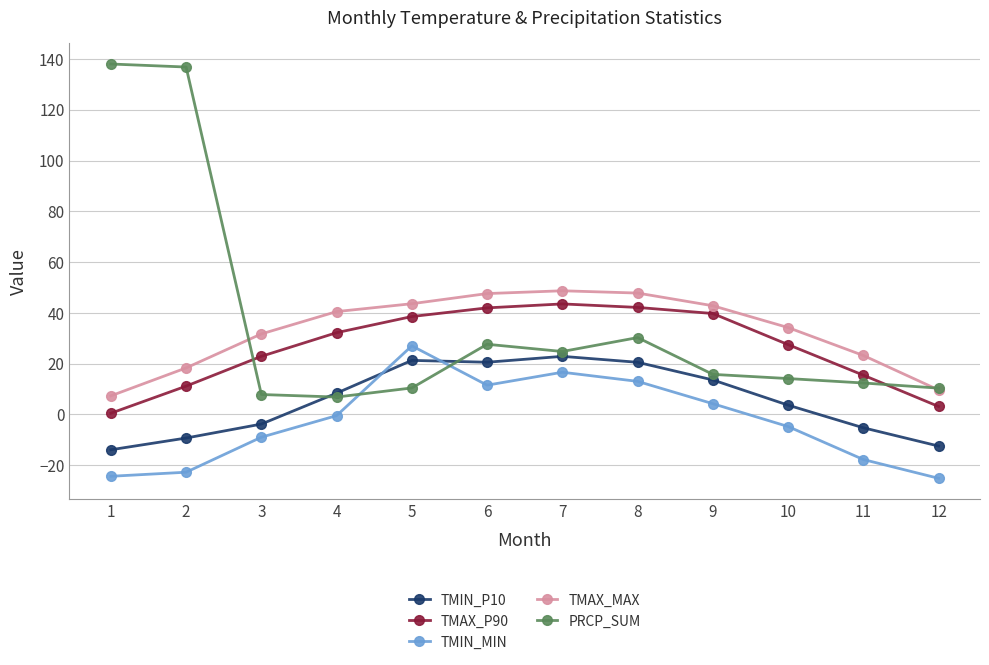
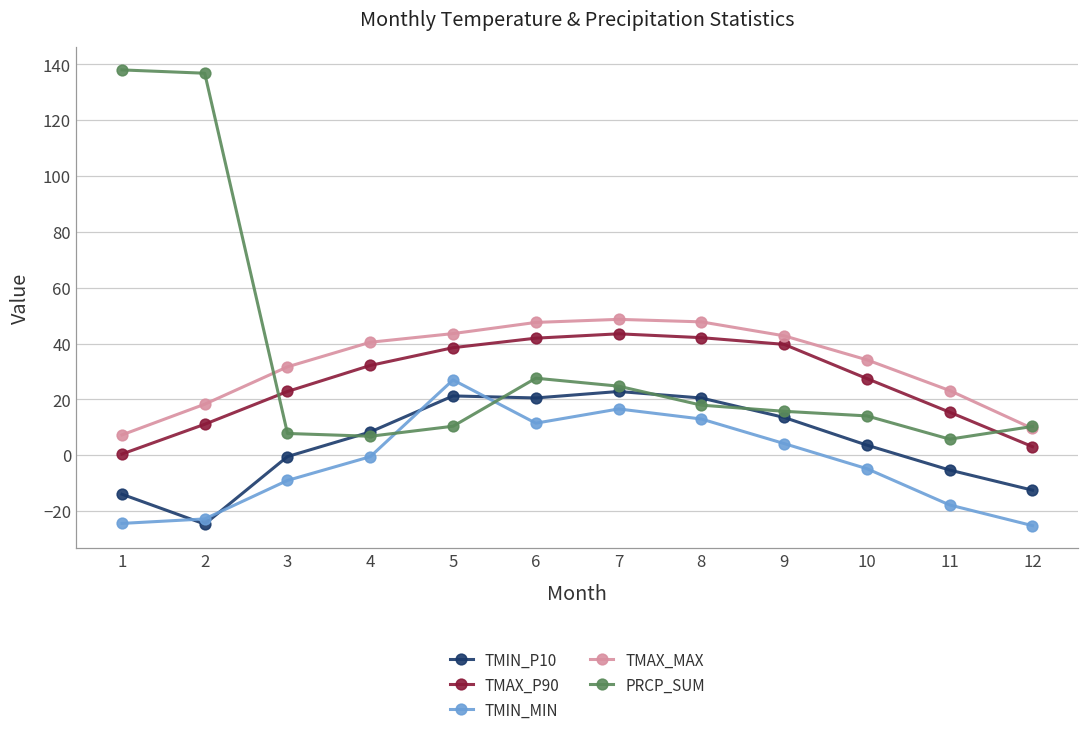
  {
    "TMIN_P10": {
      "1": -14,
-     "2": -9,
-     "3": -4,
+     "2": -25,
+     "3": 0,
      "4": 8,
      "5": 21,
      "6": 21,
      "7": 23,
      "8": 21,
      "9": 14,
      "10": 4,
      "11": -5,
      "12": -12
    },
    "TMAX_P90": {
      "1": 0,
      "2": 11,
      "3": 23,
      "4": 32,
      "5": 39,
      "6": 42,
      "7": 44,
      "8": 42,
      "9": 40,
      "10": 27,
      "11": 15,
      "12": 3
    },
    "TMIN_MIN": {
      "1": -24,
      "2": -23,
      "3": -9,
      "4": -1,
      "5": 27,
      "6": 12,
      "7": 17,
      "8": 13,
      "9": 4,
      "10": -5,
      "11": -18,
      "12": -25
    },
    "TMAX_MAX": {
      "1": 7,
      "2": 18,
      "3": 32,
      "4": 41,
      "5": 44,
      "6": 48,
      "7": 49,
      "8": 48,
      "9": 43,
      "10": 34,
      "11": 23
    },
    "PRCP_SUM": {
      "1": 138,
      "2": 137,
      "3": 8,
      "4": 7,
      "5": 10,
      "6": 28,
      "7": 25,
-     "8": 30,
+     "8": 18,
      "9": 16,
      "10": 14,
-     "11": 12
+     "11": 6
    }
  }
